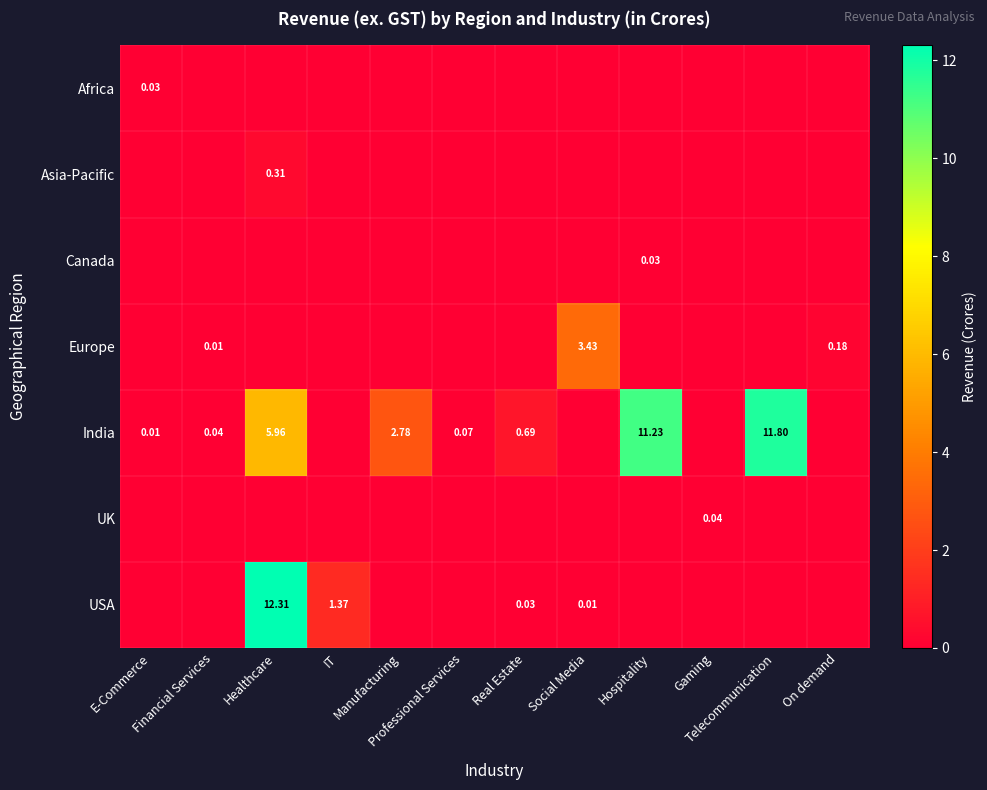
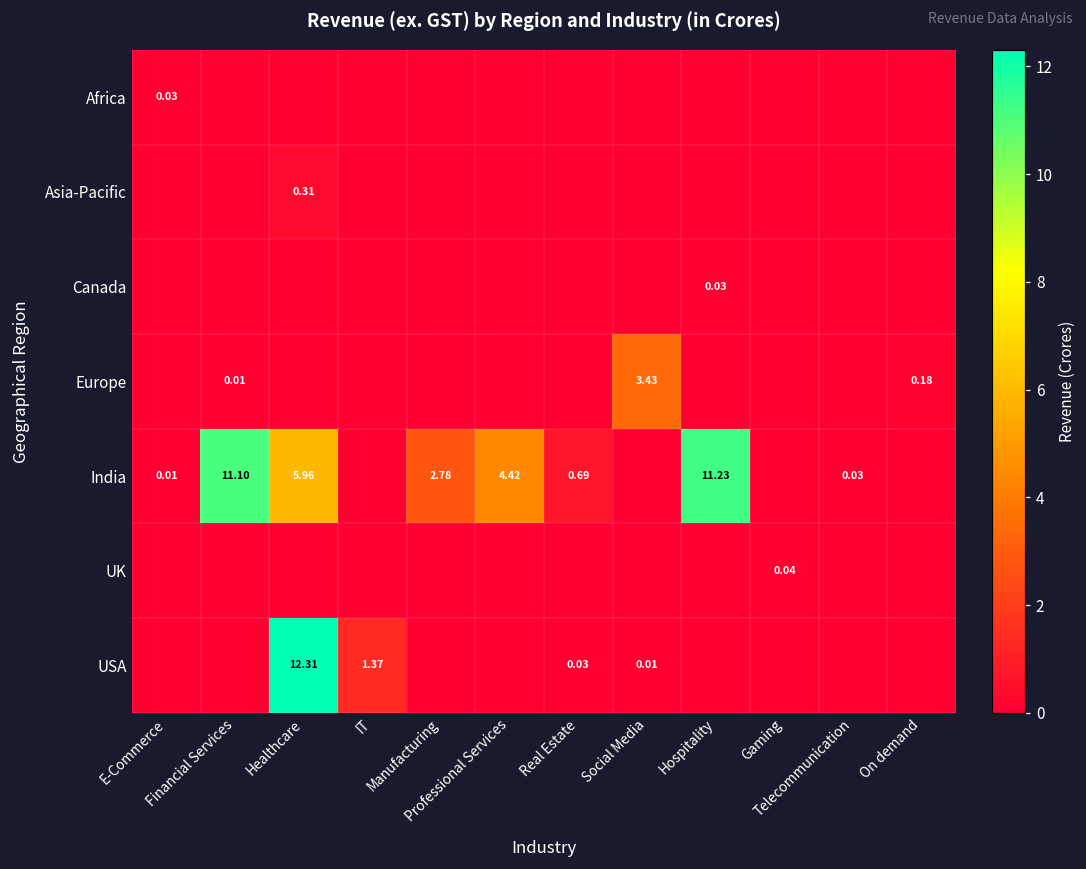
  {
    "Africa": {
      "E-Commerce": 0.03
    },
    "Asia-Pacific": {
      "Healthcare": 0.31
    },
    "Canada": {
      "Hospitality": 0.03
    },
    "Europe": {
      "Financial Services": 0.01,
      "Social Media": 3.43,
      "On demand": 0.18
    },
    "India": {
      "E-Commerce": 0.01,
-     "Financial Services": 0.04,
+     "Financial Services": 11.10,
      "Healthcare": 5.96,
      "Manufacturing": 2.78,
-     "Professional Services": 0.07,
+     "Professional Services": 4.42,
      "Real Estate": 0.69,
      "Hospitality": 11.23,
-     "Telecommunication": 11.80
+     "Telecommunication": 0.03
    },
    "UK": {
      "Gaming": 0.04
    },
    "USA": {
      "Healthcare": 12.31,
      "IT": 1.37,
      "Real Estate": 0.03,
      "Social Media": 0.01
    }
  }
